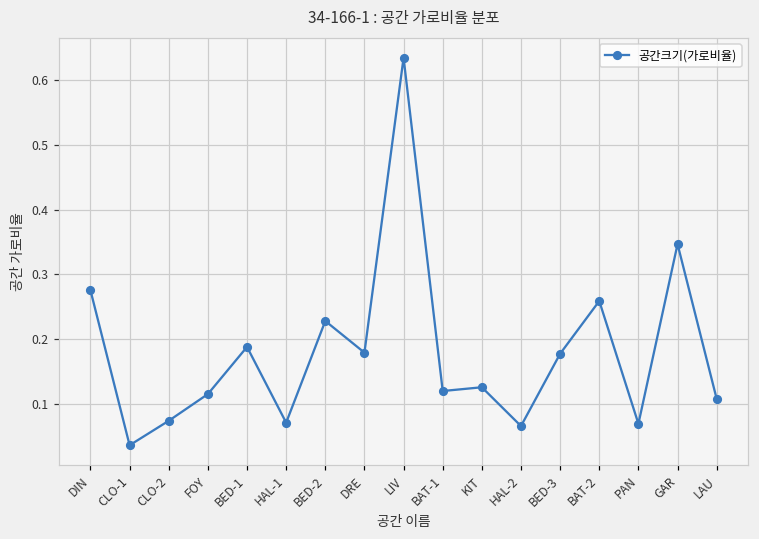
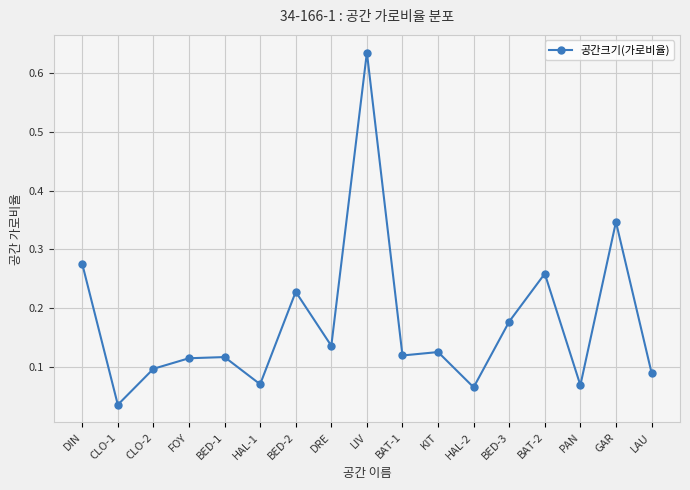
  {
    "DIN": 0.28,
    "CLO-1": 0.04,
-   "CLO-2": 0.07,
+   "CLO-2": 0.10,
    "FOY": 0.12,
-   "BED-1": 0.19,
+   "BED-1": 0.12,
    "HAL-1": 0.07,
    "BED-2": 0.23,
-   "DRE": 0.18,
+   "DRE": 0.14,
    "LIV": 0.63,
    "BAT-1": 0.12,
    "KIT": 0.13,
    "HAL-2": 0.07,
    "BED-3": 0.18,
    "BAT-2": 0.26,
    "PAN": 0.07,
    "GAR": 0.35,
-   "LAU": 0.11
+   "LAU": 0.09
  }
